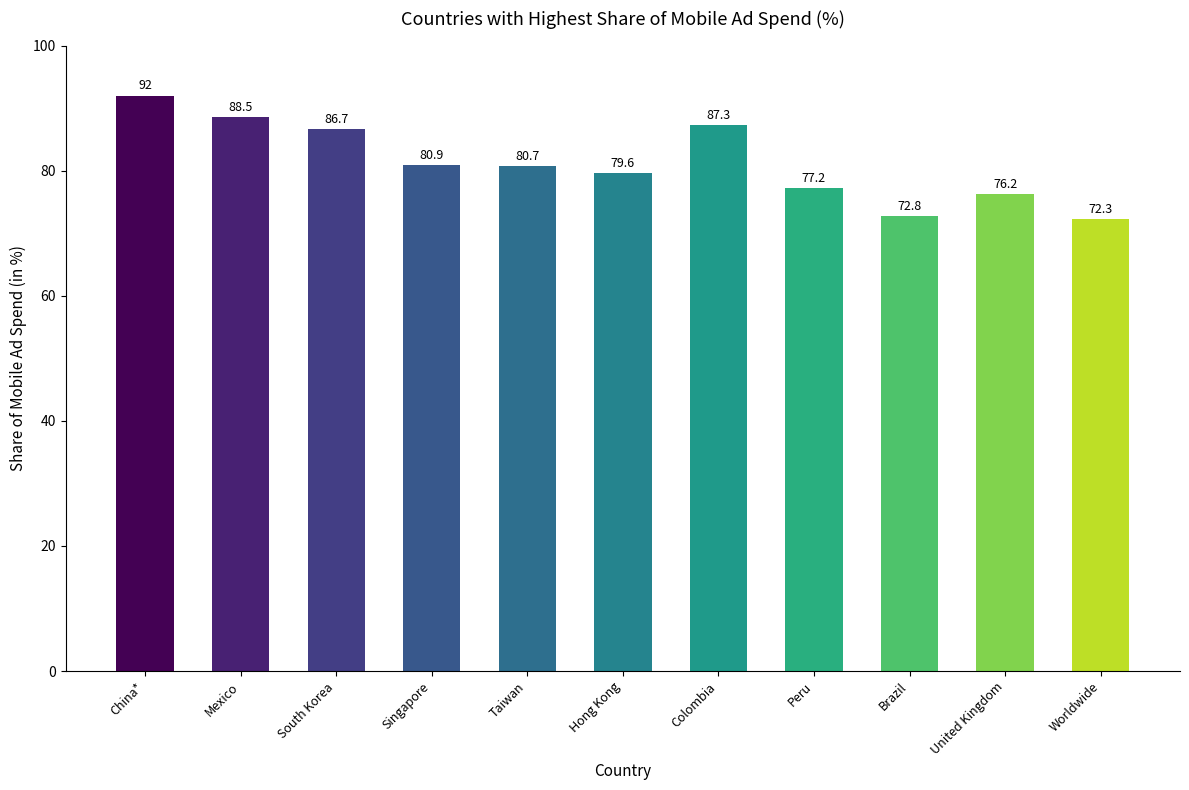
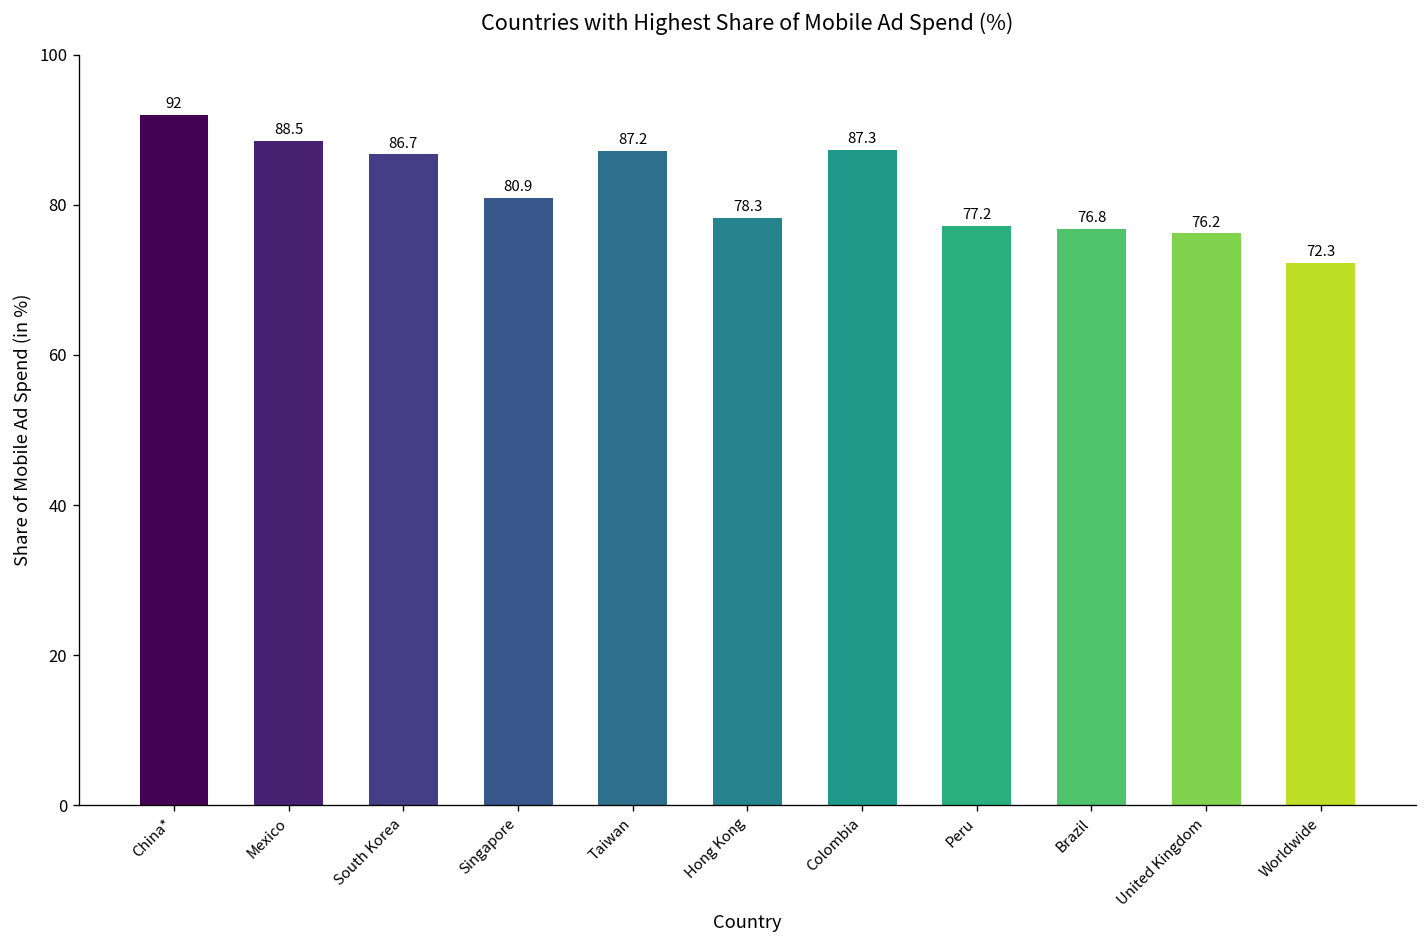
  {
    "China*": 92,
    "Mexico": 88.5,
    "South Korea": 86.7,
    "Singapore": 80.9,
-   "Taiwan": 80.7,
-   "Hong Kong": 79.6,
+   "Taiwan": 87.2,
+   "Hong Kong": 78.3,
    "Colombia": 87.3,
    "Peru": 77.2,
-   "Brazil": 72.8,
+   "Brazil": 76.8,
    "United Kingdom": 76.2,
    "Worldwide": 72.3
  }
